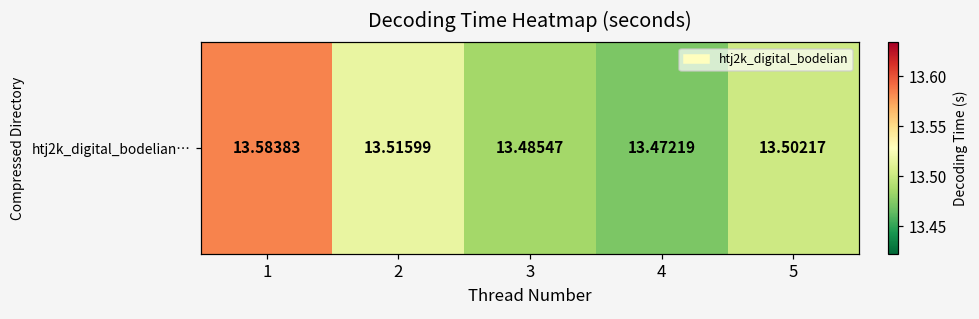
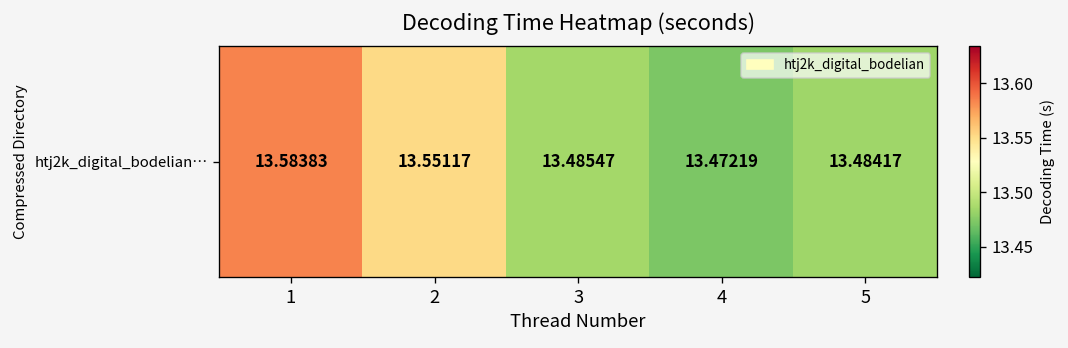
  {
    "htj2k_digital_bodelian…": {
      "1": 13.58383,
-     "2": 13.51599,
+     "2": 13.55117,
      "3": 13.48547,
      "4": 13.47219,
-     "5": 13.50217
+     "5": 13.48417
    }
  }
